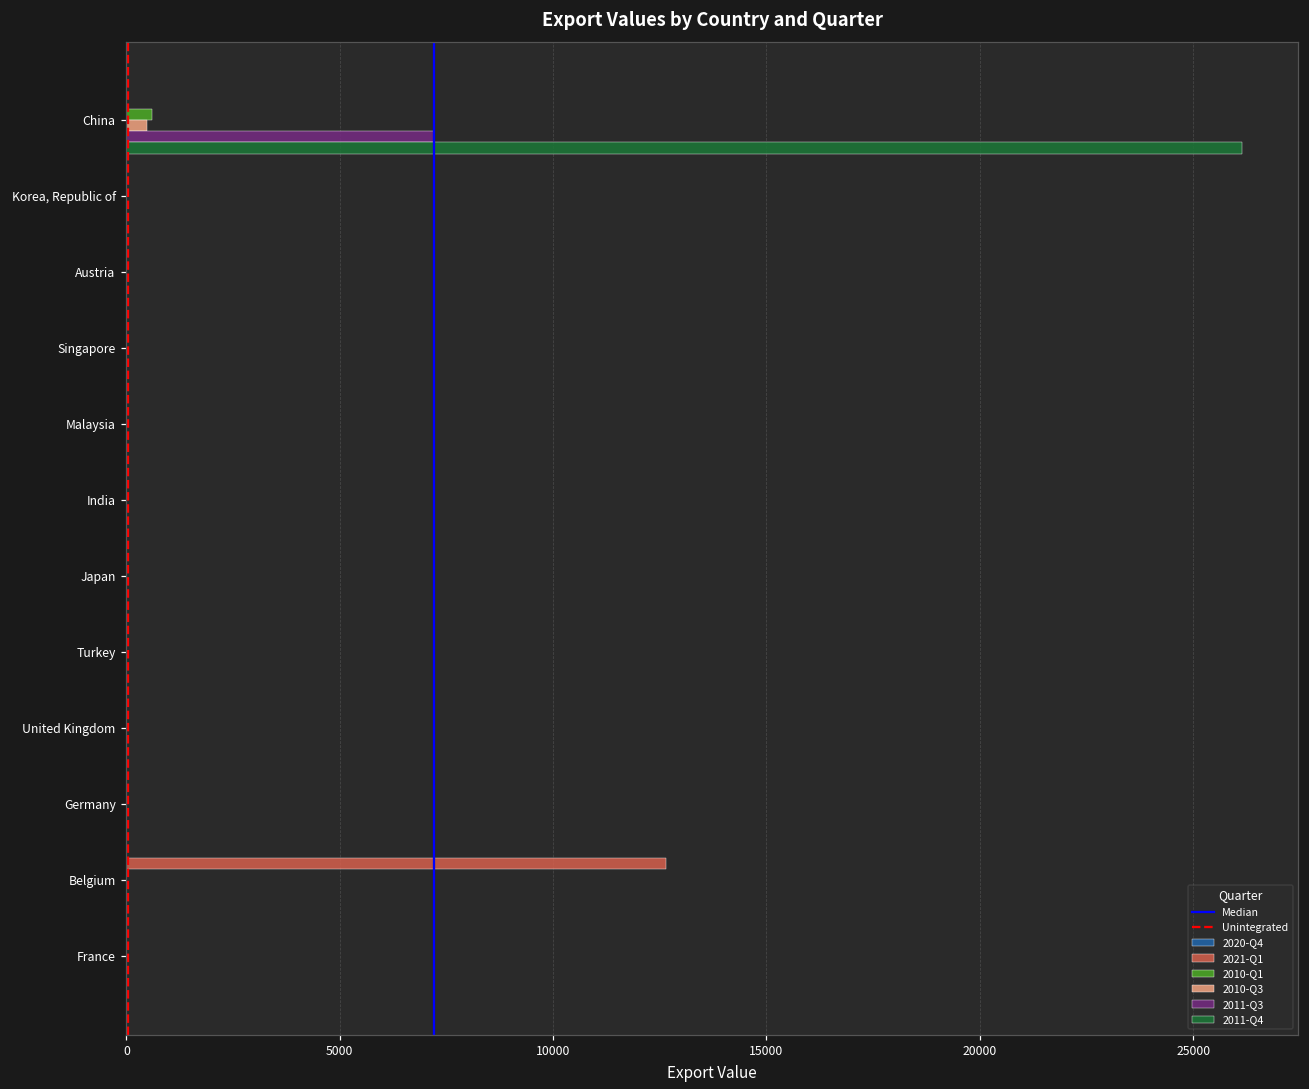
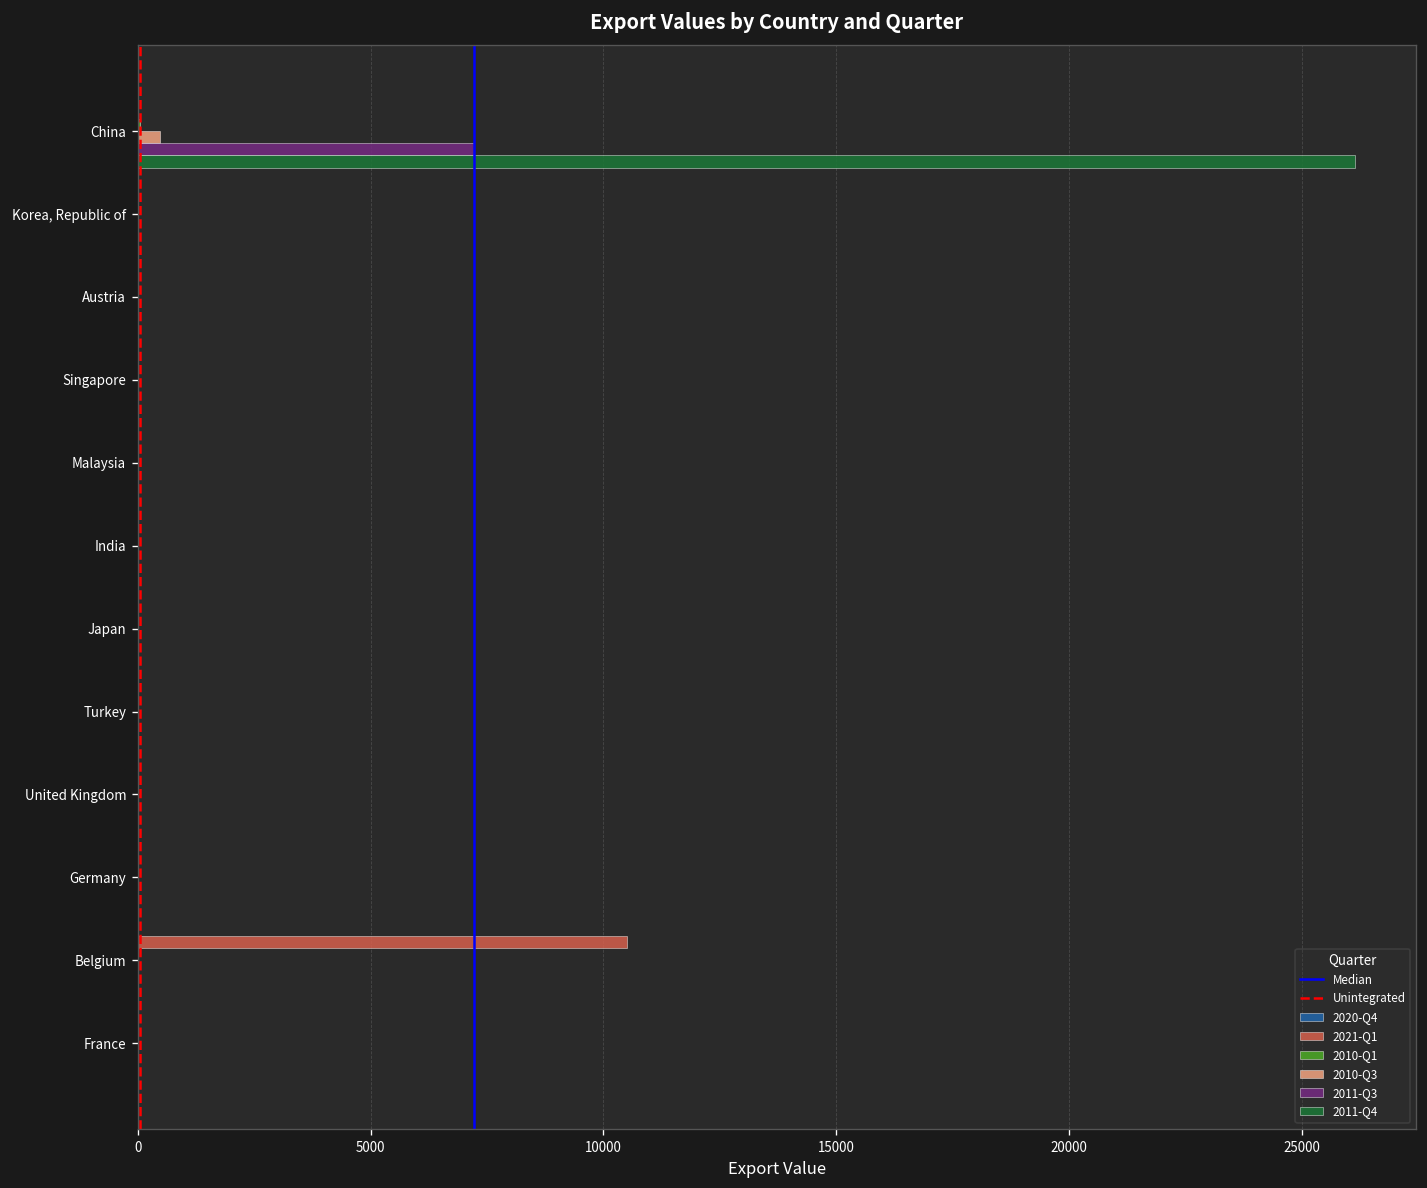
  {
    "2020-Q4": {
      "China": 0,
      "Korea, Republic of": 0,
      "Austria": 0,
      "Singapore": 0,
      "Malaysia": 0,
      "India": 0,
      "Japan": 0,
      "Turkey": 0,
      "United Kingdom": 0,
      "Germany": 0,
      "Belgium": 0,
      "France": 0
    },
    "2021-Q1": {
      "China": 0,
      "Korea, Republic of": 0,
      "Austria": 0,
      "Singapore": 0,
      "Malaysia": 0,
      "India": 0,
      "Japan": 0,
      "Turkey": 0,
      "United Kingdom": 0,
      "Germany": 0,
-     "Belgium": 12700,
+     "Belgium": 10500,
      "France": 0
    },
    "2010-Q1": {
-     "China": 600,
+     "China": 100,
      "Korea, Republic of": 0,
      "Austria": 0,
      "Singapore": 0,
      "Malaysia": 0,
      "India": 0,
      "Japan": 0,
      "Turkey": 0,
      "United Kingdom": 0,
      "Germany": 0,
      "Belgium": 0,
      "France": 0
    },
    "2010-Q3": {
      "China": 500,
      "Korea, Republic of": 0,
      "Austria": 0,
      "Singapore": 0,
      "Malaysia": 0,
      "India": 0,
      "Japan": 0,
      "Turkey": 0,
      "United Kingdom": 0,
      "Germany": 0,
      "Belgium": 0,
      "France": 0
    },
    "2011-Q3": {
      "China": 7200,
      "Korea, Republic of": 0,
      "Austria": 0,
      "Singapore": 0,
      "Malaysia": 0,
      "India": 0,
      "Japan": 0,
      "Turkey": 0,
      "United Kingdom": 0,
      "Germany": 0,
      "Belgium": 0,
      "France": 0
    },
    "2011-Q4": {
      "China": 26200,
      "Korea, Republic of": 0,
      "Austria": 0,
      "Singapore": 0,
      "Malaysia": 0,
      "India": 0,
      "Japan": 0,
      "Turkey": 0,
      "United Kingdom": 0,
      "Germany": 0,
      "Belgium": 0,
      "France": 0
    }
  }
